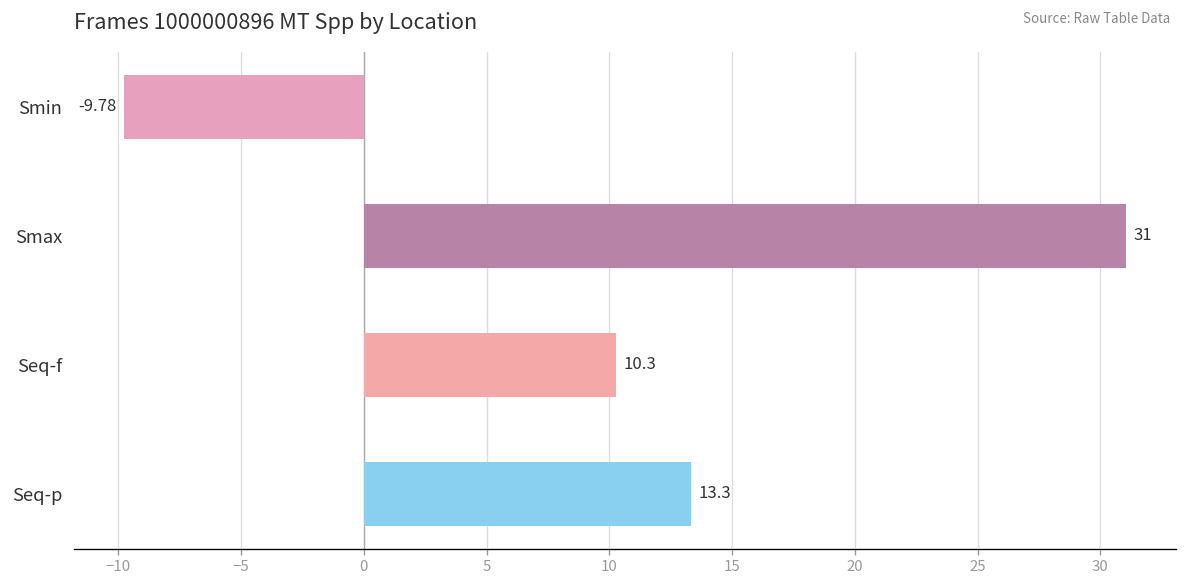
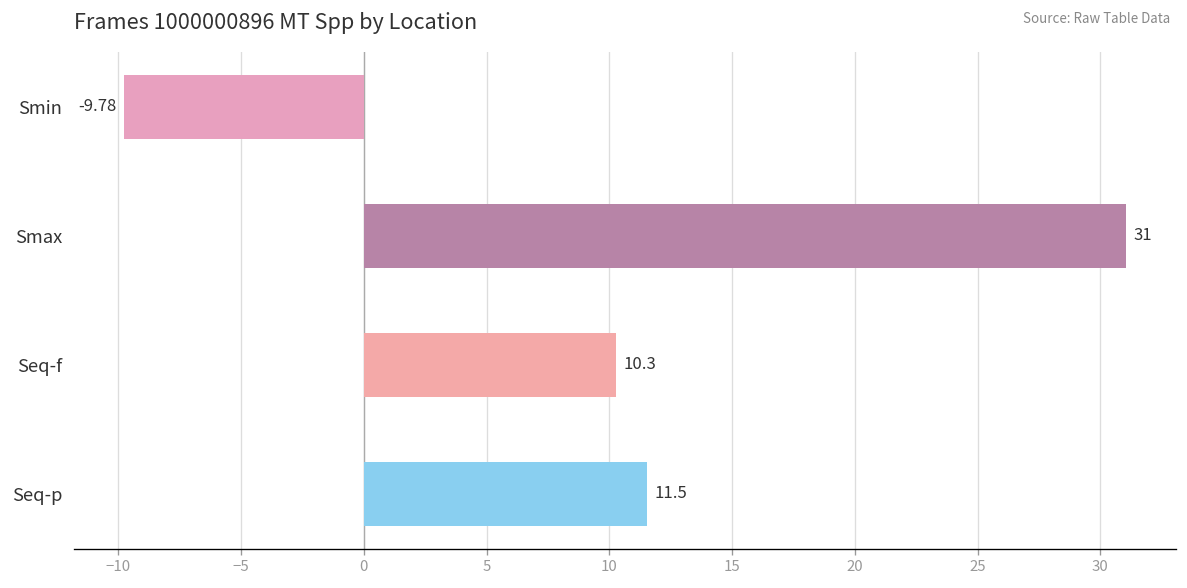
  {
    "Smin": -9.78,
    "Smax": 31,
    "Seq-f": 10.3,
-   "Seq-p": 13.3
+   "Seq-p": 11.5
  }
